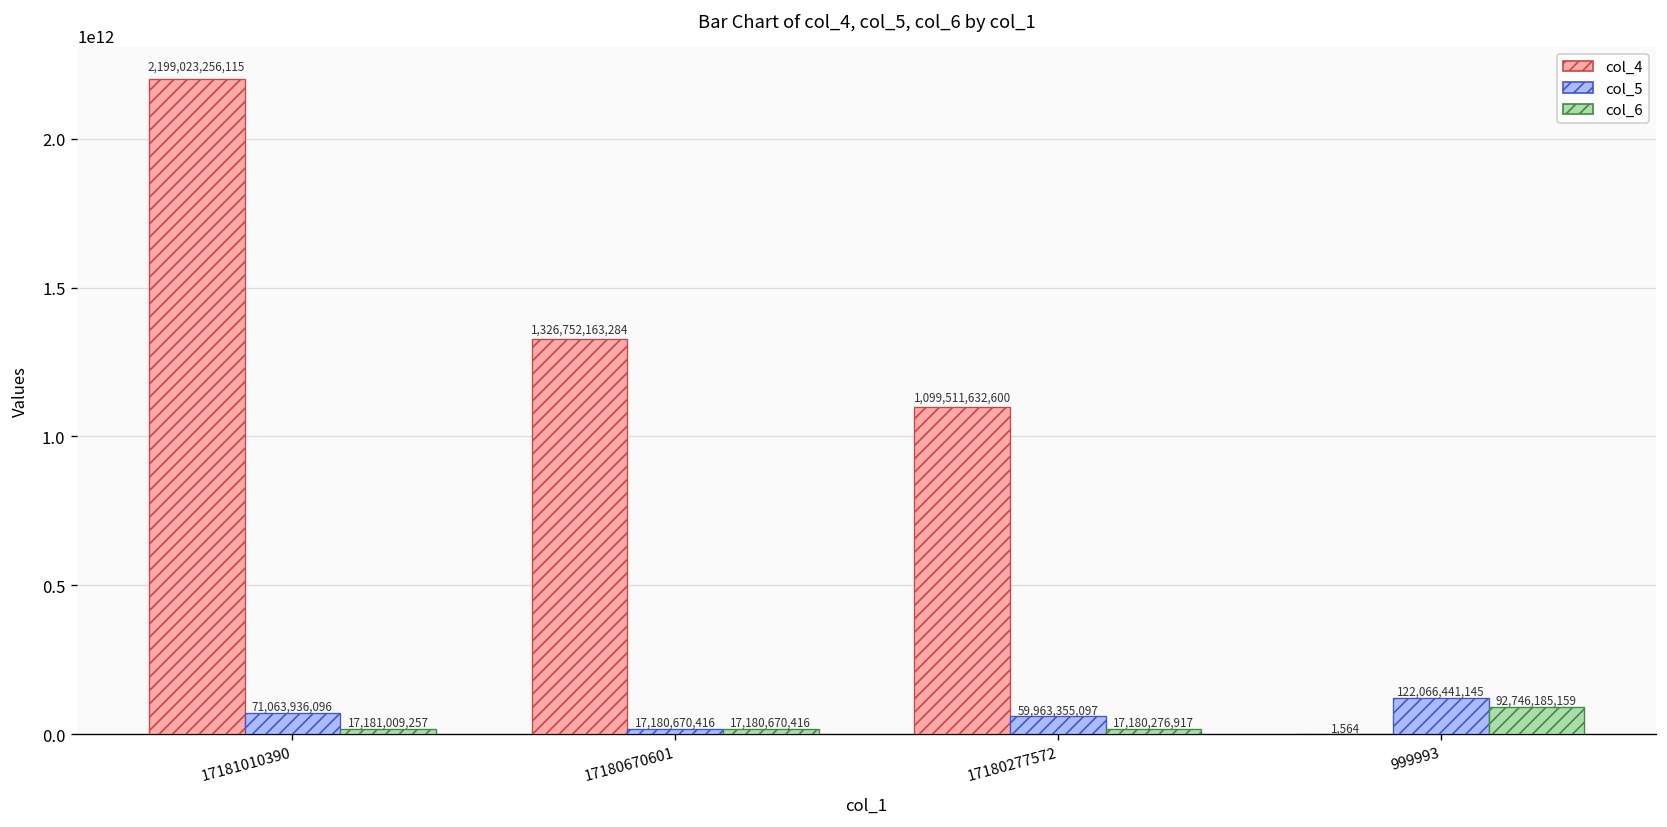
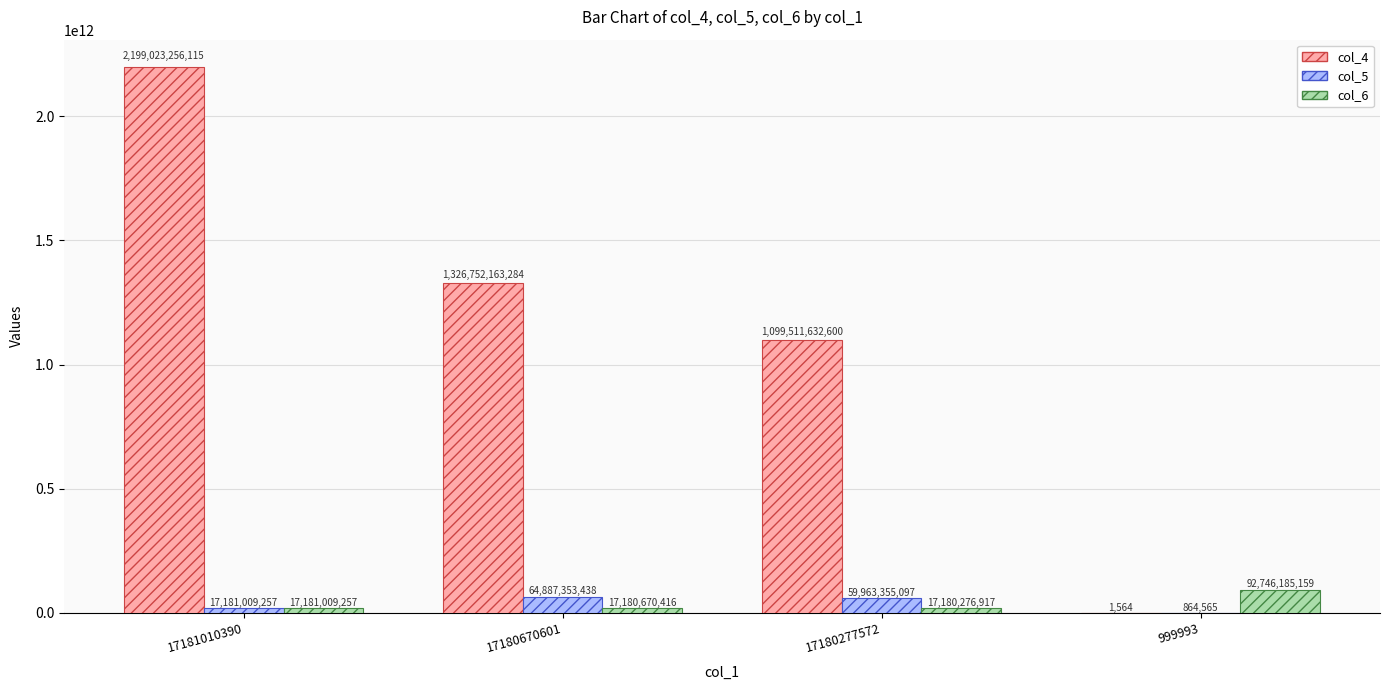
  {
    "col_4": {
      "17181010390": "2,199,023,256,115",
      "17180670601": "1,326,752,163,284",
      "17180277572": "1,099,511,632,600",
      "999993": "1,564"
    },
    "col_5": {
-     "17181010390": "71,063,936,096",
-     "17180670601": "17,180,670,416",
+     "17181010390": "17,181,009,257",
+     "17180670601": "64,887,353,438",
      "17180277572": "59,963,355,097",
-     "999993": "122,066,441,145"
+     "999993": "864,565"
    },
    "col_6": {
      "17181010390": "17,181,009,257",
      "17180670601": "17,180,670,416",
      "17180277572": "17,180,276,917",
      "999993": "92,746,185,159"
    }
  }
